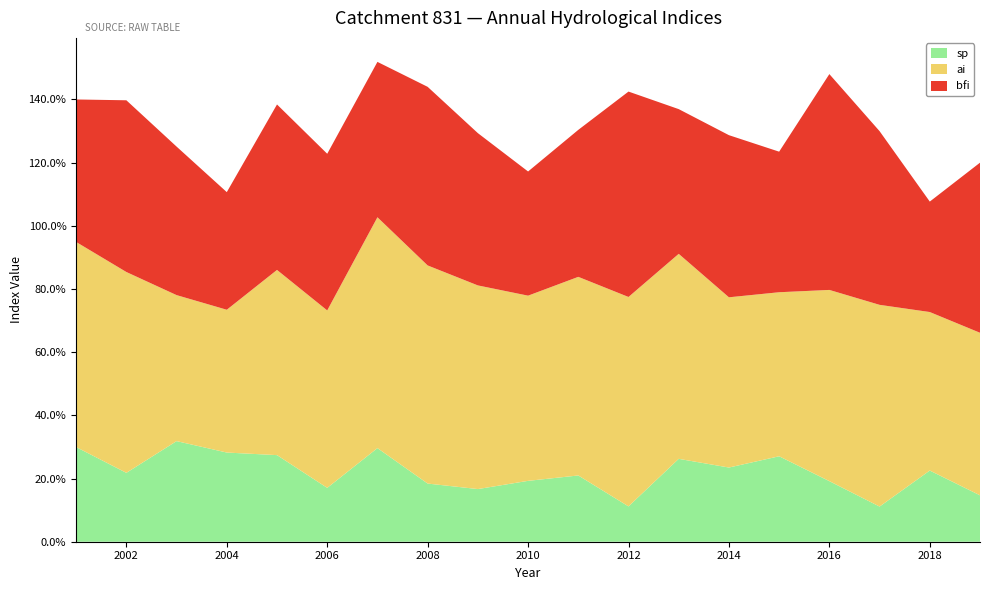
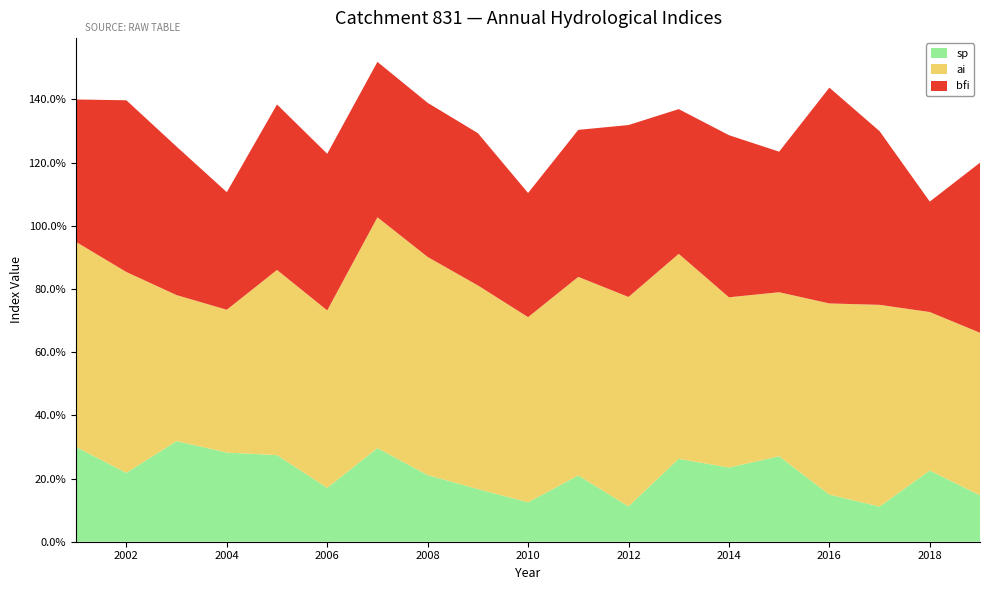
  {
    "sp": {
      "2002": "22%",
      "2004": "28%",
      "2006": "17%",
-     "2008": "18%",
-     "2010": "19%",
+     "2008": "21%",
+     "2010": "12%",
      "2012": "11%",
      "2014": "23%",
-     "2016": "19%",
+     "2016": "15%",
      "2018": "23%"
    },
    "ai": {
      "2002": "64%",
      "2004": "45%",
      "2006": "56%",
      "2008": "69%",
      "2010": "59%",
      "2012": "66%",
      "2014": "54%",
      "2016": "61%",
      "2018": "50%"
    },
    "bfi": {
      "2002": "54%",
      "2004": "37%",
      "2006": "50%",
-     "2008": "57%",
+     "2008": "49%",
      "2010": "39%",
-     "2012": "65%",
+     "2012": "54%",
      "2014": "51%",
      "2016": "68%",
      "2018": "35%"
    }
  }
